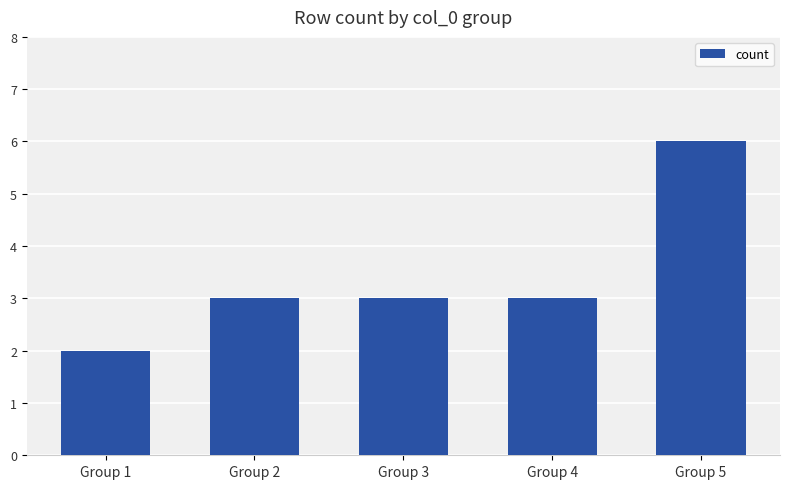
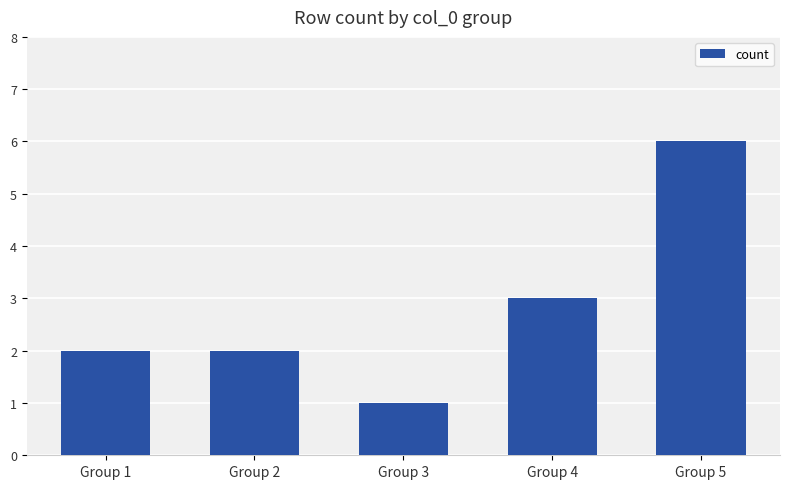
  {
    "Group 1": 2,
-   "Group 2": 3,
-   "Group 3": 3,
+   "Group 2": 2,
+   "Group 3": 1,
    "Group 4": 3,
    "Group 5": 6
  }
